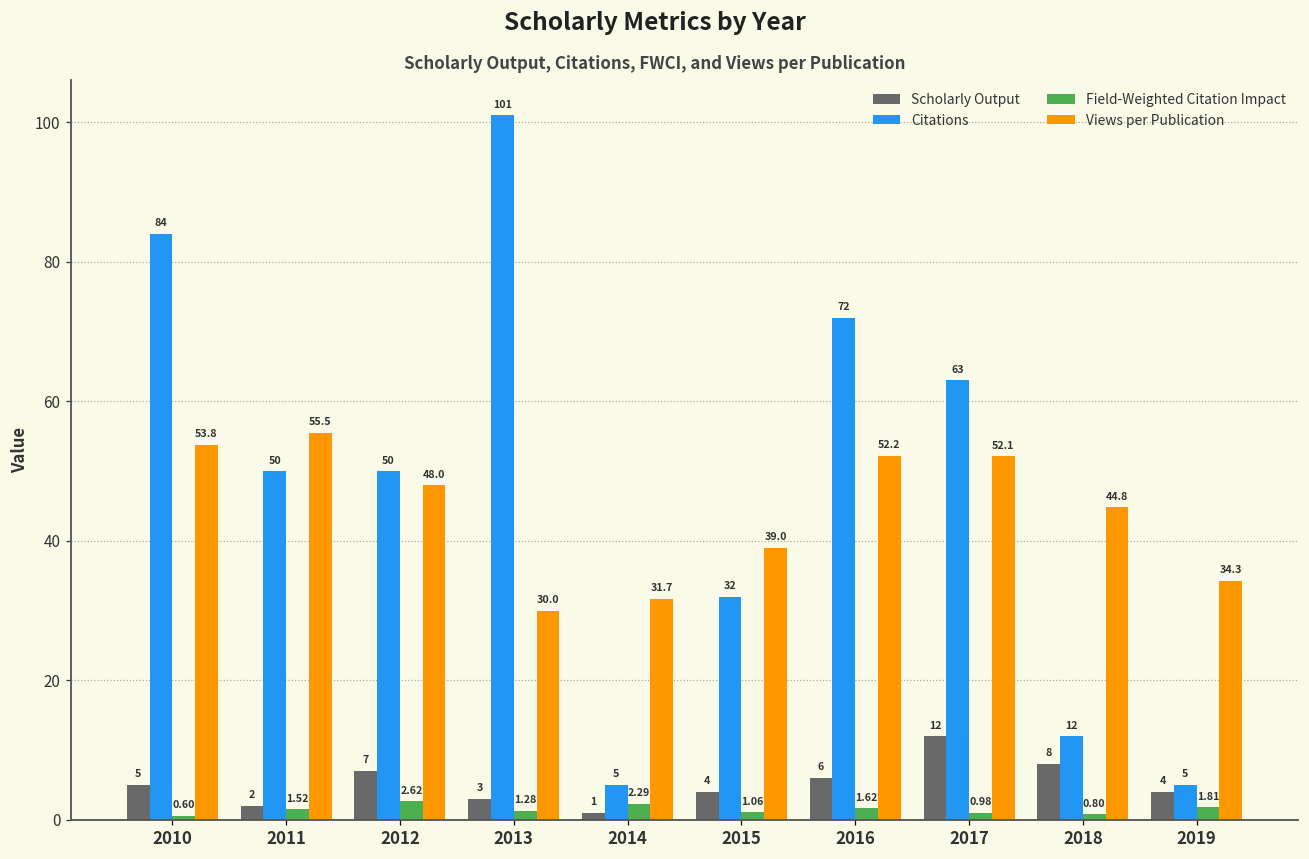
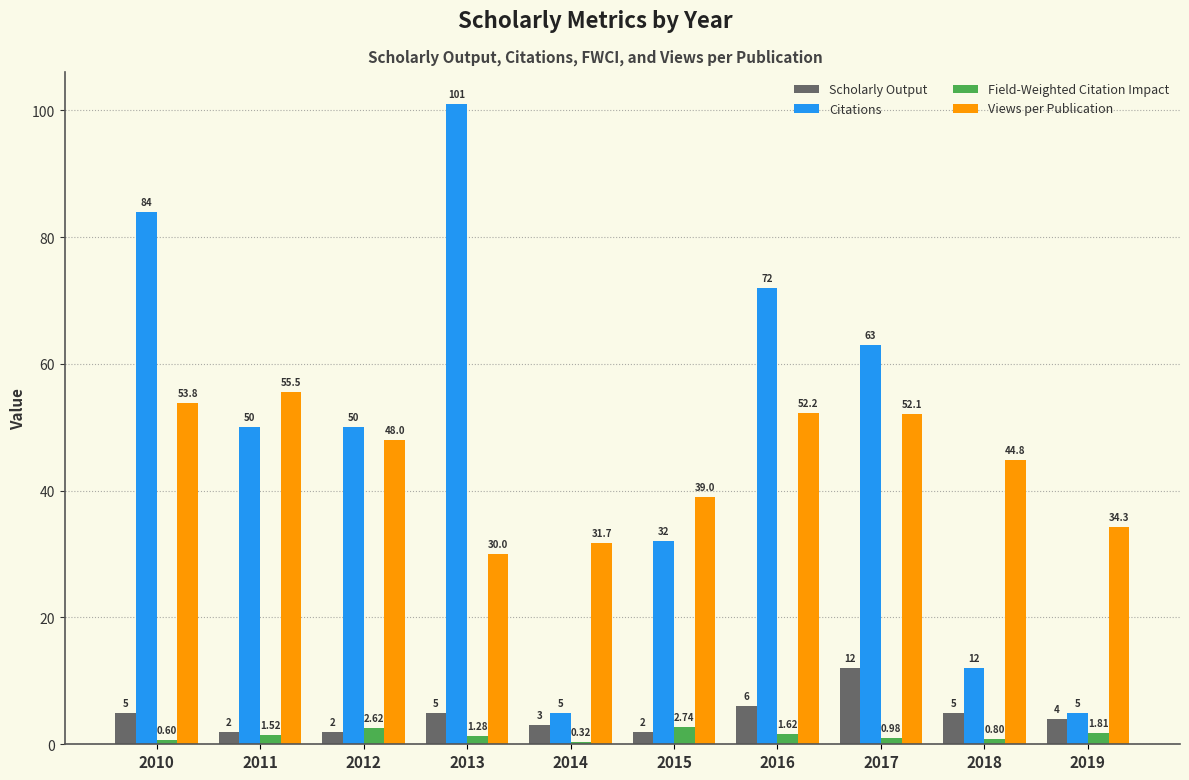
  {
    "Scholarly Output": {
      "2010": 5,
      "2011": 2,
-     "2012": 7,
-     "2013": 3,
-     "2014": 1,
-     "2015": 4,
+     "2012": 2,
+     "2013": 5,
+     "2014": 3,
+     "2015": 2,
      "2016": 6,
      "2017": 12,
-     "2018": 8,
+     "2018": 5,
      "2019": 4
    },
    "Citations": {
      "2010": 84,
      "2011": 50,
      "2012": 50,
      "2013": 101,
      "2014": 5,
      "2015": 32,
      "2016": 72,
      "2017": 63,
      "2018": 12,
      "2019": 5
    },
    "Field-Weighted Citation Impact": {
      "2010": 0.60,
      "2011": 1.52,
      "2012": 2.62,
      "2013": 1.28,
-     "2014": 2.29,
-     "2015": 1.06,
+     "2014": 0.32,
+     "2015": 2.74,
      "2016": 1.62,
      "2017": 0.98,
      "2018": 0.80,
      "2019": 1.81
    },
    "Views per Publication": {
      "2010": 53.8,
      "2011": 55.5,
      "2012": 48.0,
      "2013": 30.0,
      "2014": 31.7,
      "2015": 39.0,
      "2016": 52.2,
      "2017": 52.1,
      "2018": 44.8,
      "2019": 34.3
    }
  }
